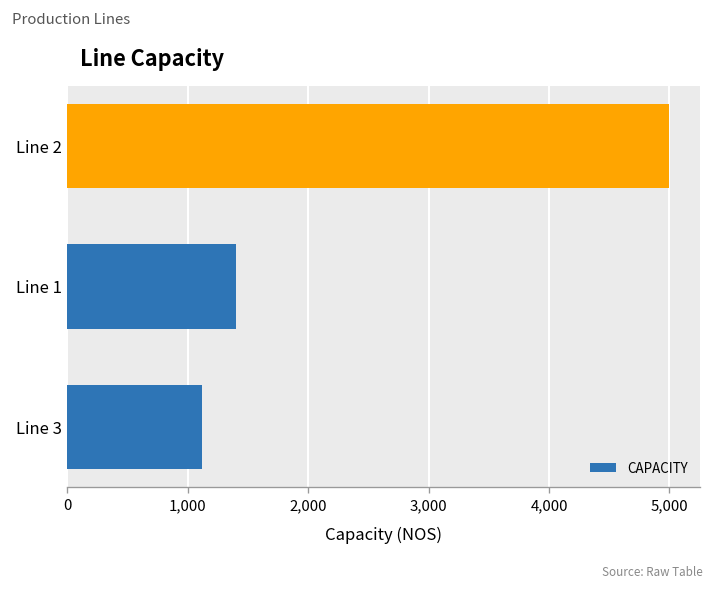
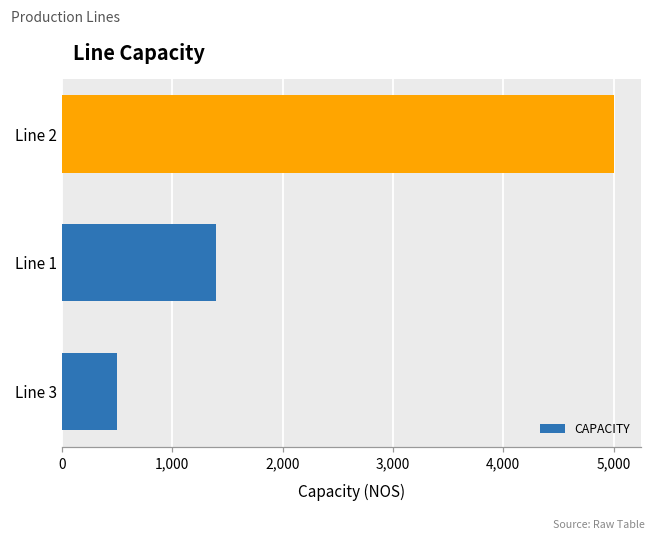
  {
    "Line 2": "5,000",
    "Line 1": "1,400",
-   "Line 3": "1,120"
+   "Line 3": "500"
  }
